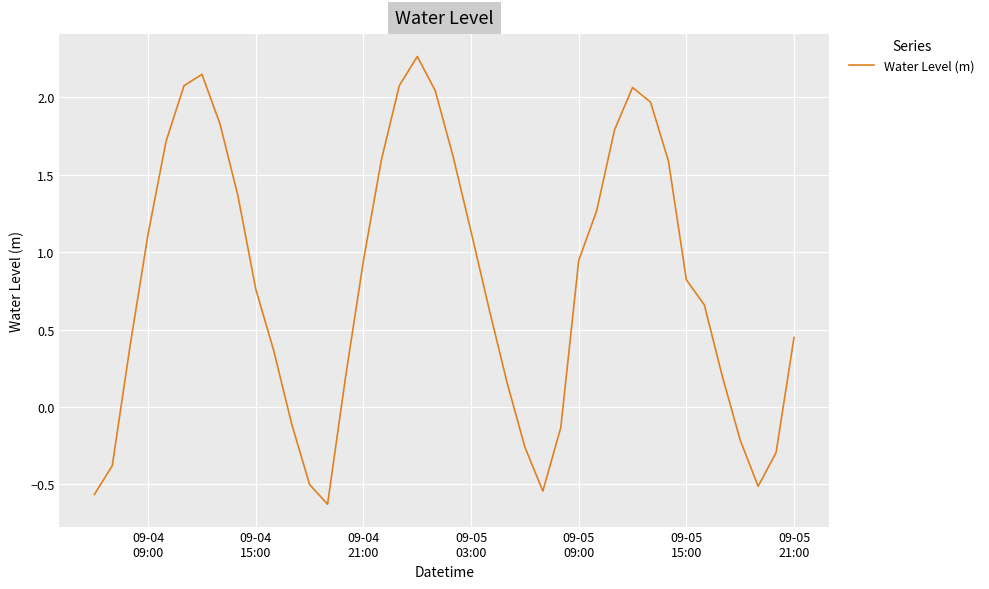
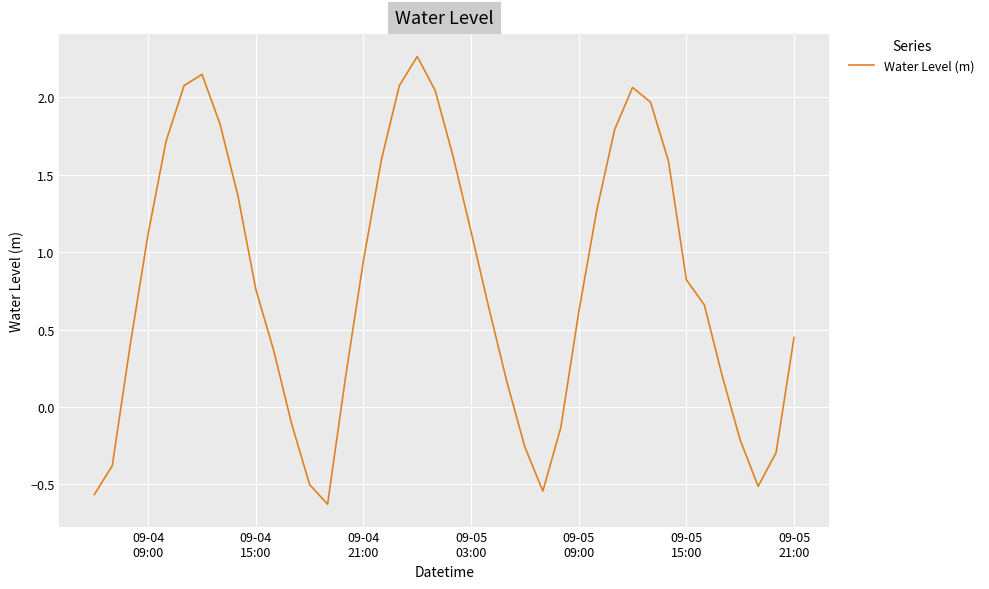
  {
    "09-04 09:00": 1.12,
    "09-04 15:00": 0.76,
    "09-04 21:00": 0.95,
    "09-05 03:00": 1.13,
-   "09-05 09:00": 0.95,
+   "09-05 09:00": 0.61,
    "09-05 15:00": 0.82,
    "09-05 21:00": 0.45
  }
